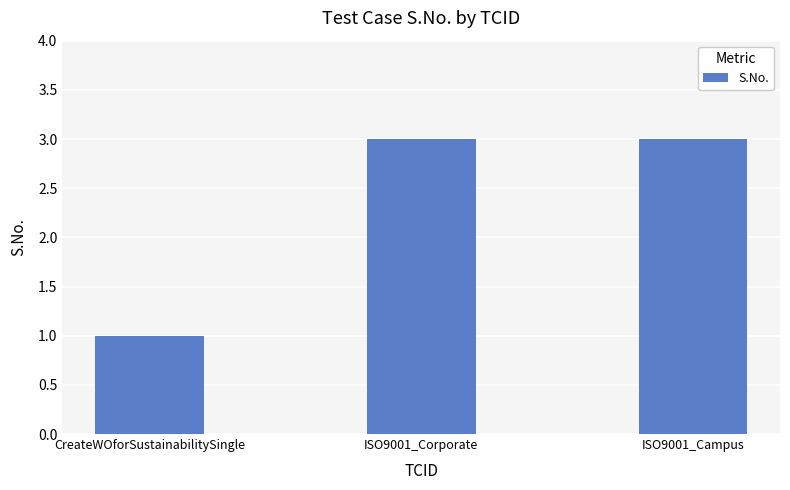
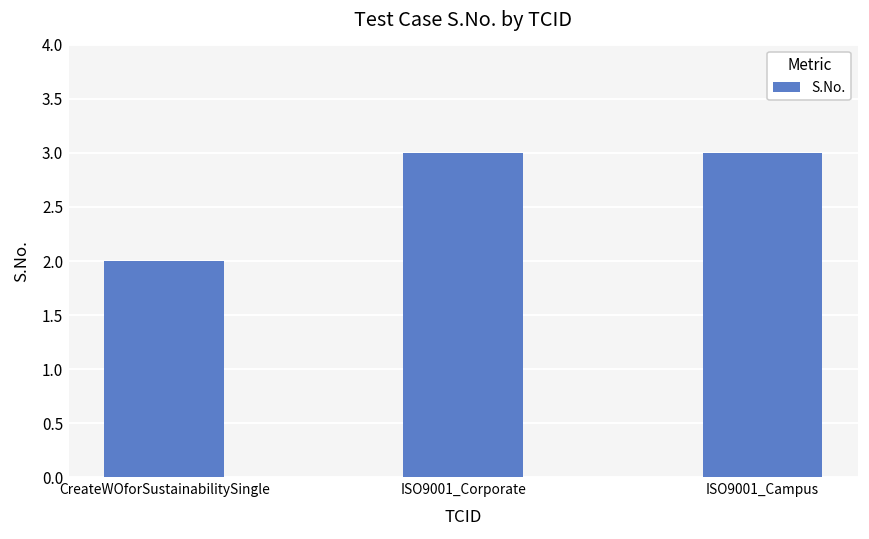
  {
-   "CreateWOforSustainabilitySingle": 1,
+   "CreateWOforSustainabilitySingle": 2,
    "ISO9001_Corporate": 3,
    "ISO9001_Campus": 3
  }
